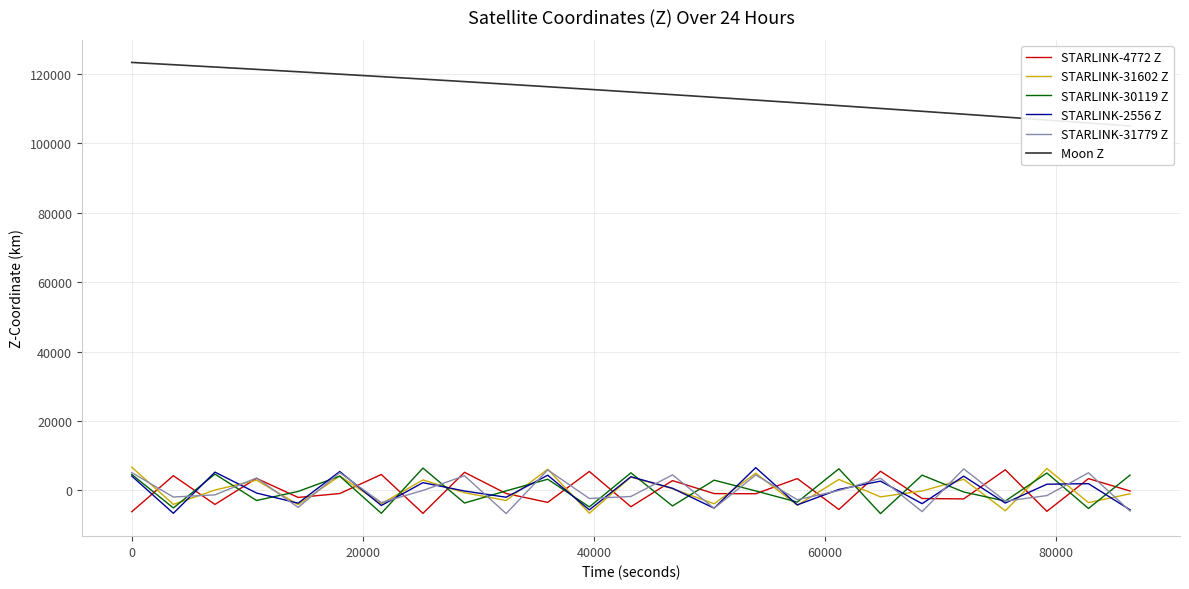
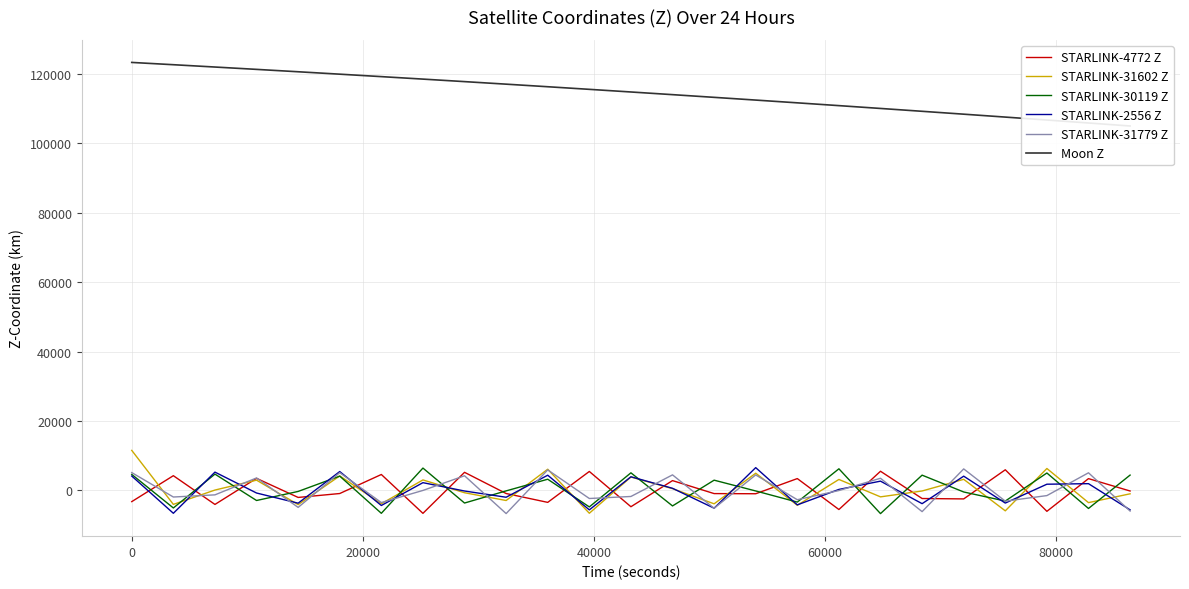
  {
    "STARLINK-4772 Z": {
-     "0": -6000
+     "0": -3000
    },
    "STARLINK-31602 Z": {
-     "0": 7000
+     "0": 12000
    },
    "Moon Z": {
      "0": 123000
    }
  }
